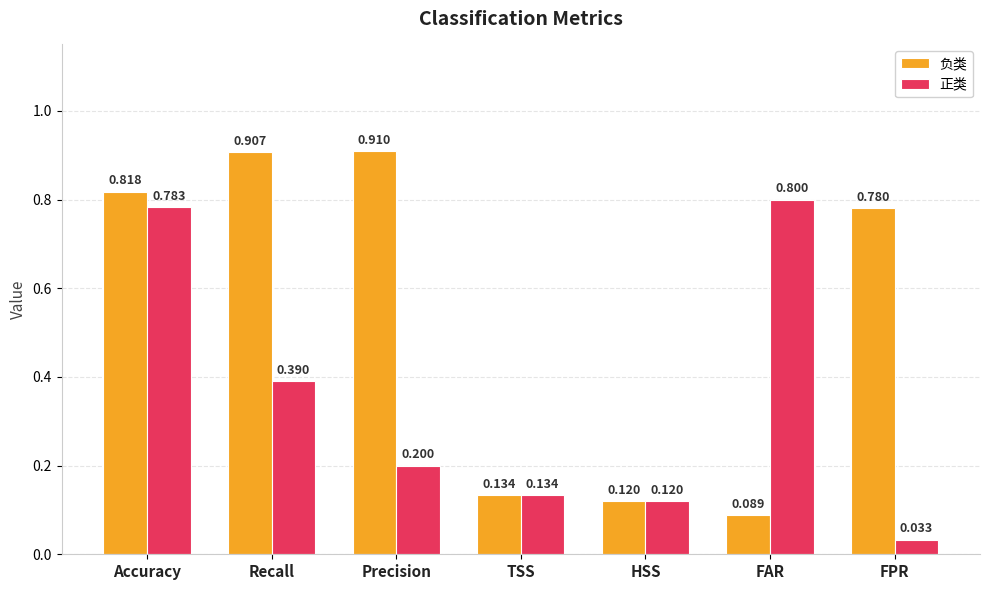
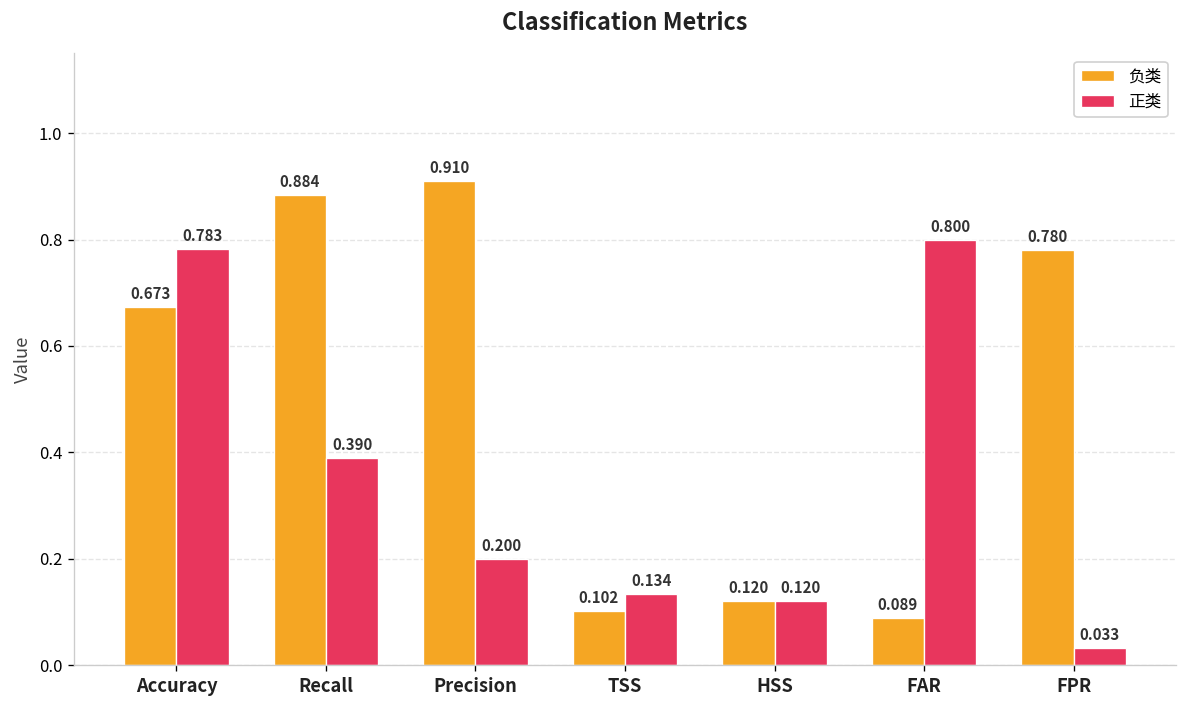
  {
    "负类": {
-     "Accuracy": 0.818,
-     "Recall": 0.907,
+     "Accuracy": 0.673,
+     "Recall": 0.884,
      "Precision": 0.910,
-     "TSS": 0.134,
+     "TSS": 0.102,
      "HSS": 0.120,
      "FAR": 0.089,
      "FPR": 0.780
    },
    "正类": {
      "Accuracy": 0.783,
      "Recall": 0.390,
      "Precision": 0.200,
      "TSS": 0.134,
      "HSS": 0.120,
      "FAR": 0.800,
      "FPR": 0.033
    }
  }
